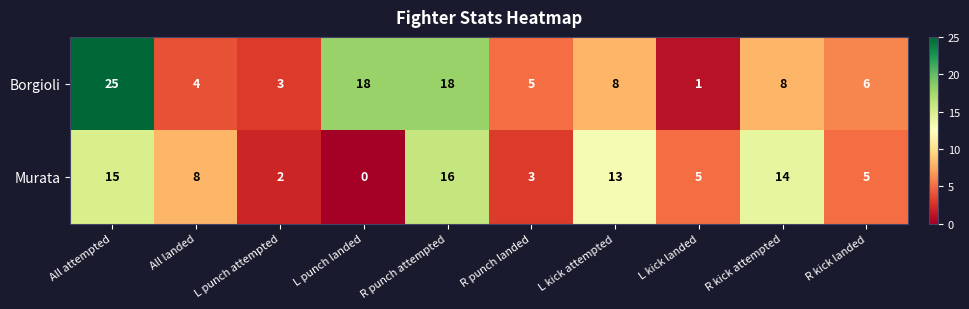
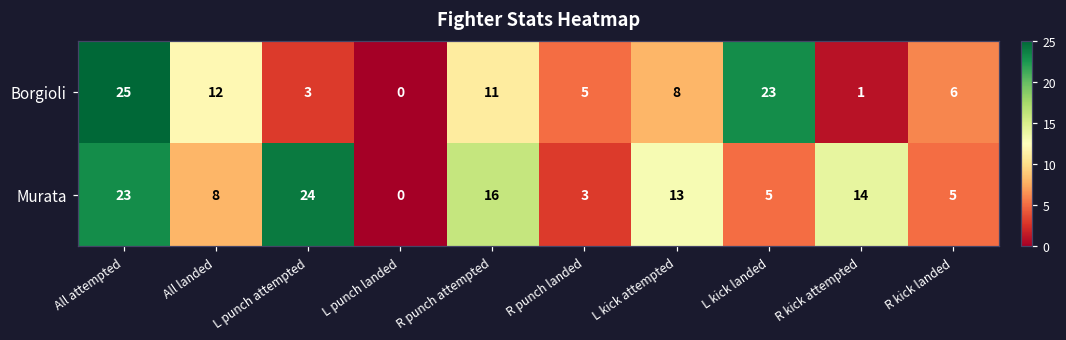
  {
    "Borgioli": {
      "All attempted": 25,
-     "All landed": 4,
+     "All landed": 12,
      "L punch attempted": 3,
-     "L punch landed": 18,
-     "R punch attempted": 18,
+     "L punch landed": 0,
+     "R punch attempted": 11,
      "R punch landed": 5,
      "L kick attempted": 8,
-     "L kick landed": 1,
-     "R kick attempted": 8,
+     "L kick landed": 23,
+     "R kick attempted": 1,
      "R kick landed": 6
    },
    "Murata": {
-     "All attempted": 15,
+     "All attempted": 23,
      "All landed": 8,
-     "L punch attempted": 2,
+     "L punch attempted": 24,
      "L punch landed": 0,
      "R punch attempted": 16,
      "R punch landed": 3,
      "L kick attempted": 13,
      "L kick landed": 5,
      "R kick attempted": 14,
      "R kick landed": 5
    }
  }
